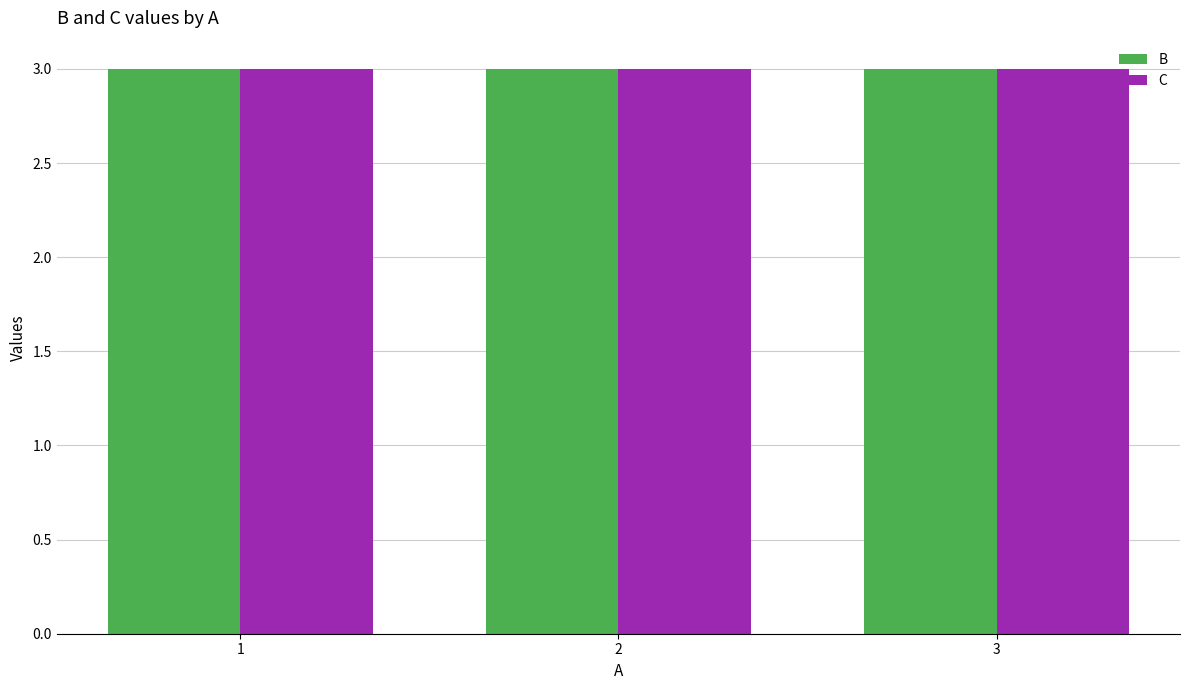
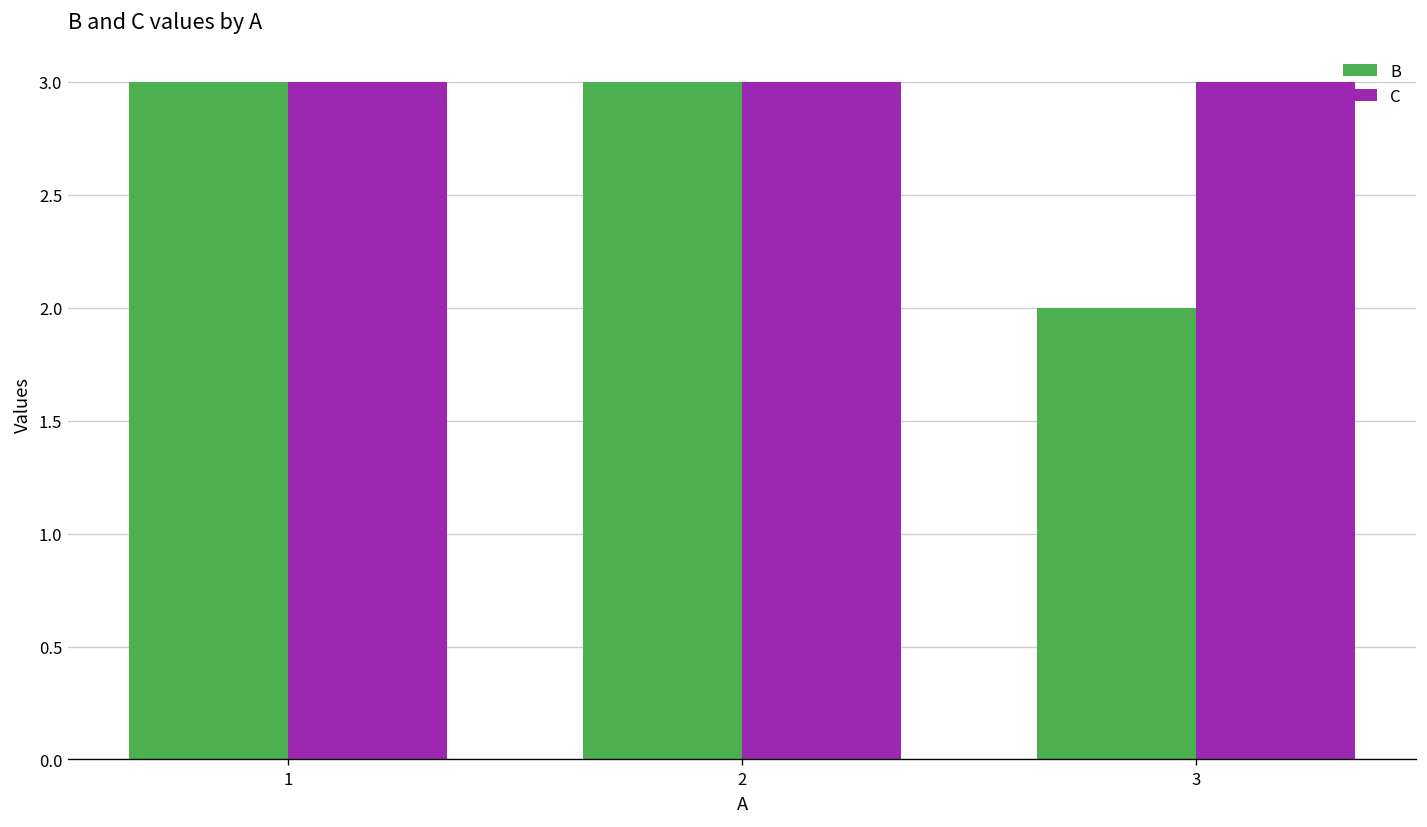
  {
    "B": {
      "1": 3,
      "2": 3,
-     "3": 3
+     "3": 2
    },
    "C": {
      "1": 3,
      "2": 3,
      "3": 3
    }
  }
